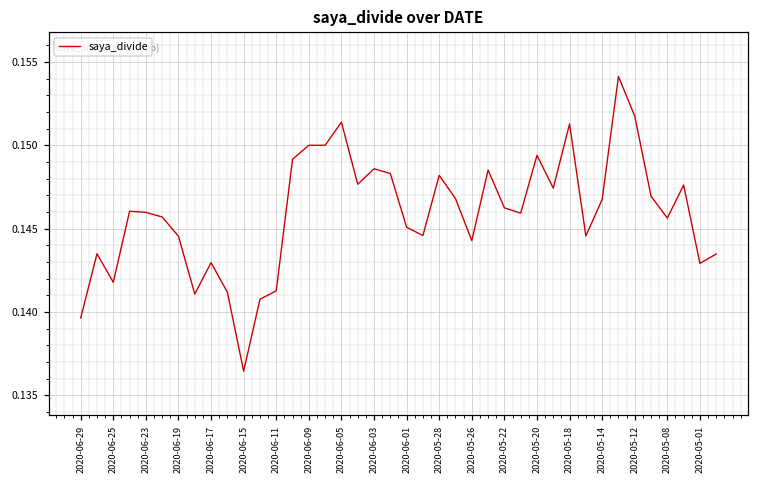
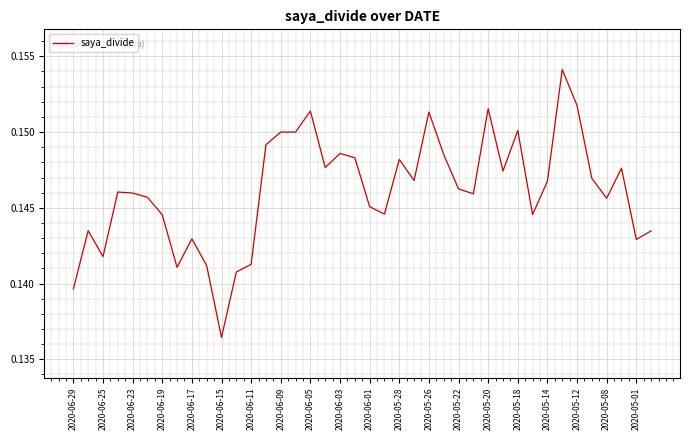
  {
    "2020-06-29": 0.1396,
    "2020-06-25": 0.1418,
    "2020-06-23": 0.1460,
    "2020-06-19": 0.1445,
    "2020-06-17": 0.1430,
    "2020-06-15": 0.1364,
    "2020-06-11": 0.1413,
    "2020-06-09": 0.1500,
    "2020-06-05": 0.1514,
    "2020-06-03": 0.1486,
    "2020-06-01": 0.1451,
    "2020-05-28": 0.1482,
-   "2020-05-26": 0.1443,
+   "2020-05-26": 0.1513,
    "2020-05-22": 0.1462,
-   "2020-05-20": 0.1494,
-   "2020-05-18": 0.1513,
+   "2020-05-20": 0.1515,
+   "2020-05-18": 0.1501,
    "2020-05-14": 0.1468,
    "2020-05-12": 0.1518,
    "2020-05-08": 0.1456,
    "2020-05-01": 0.1429
  }
